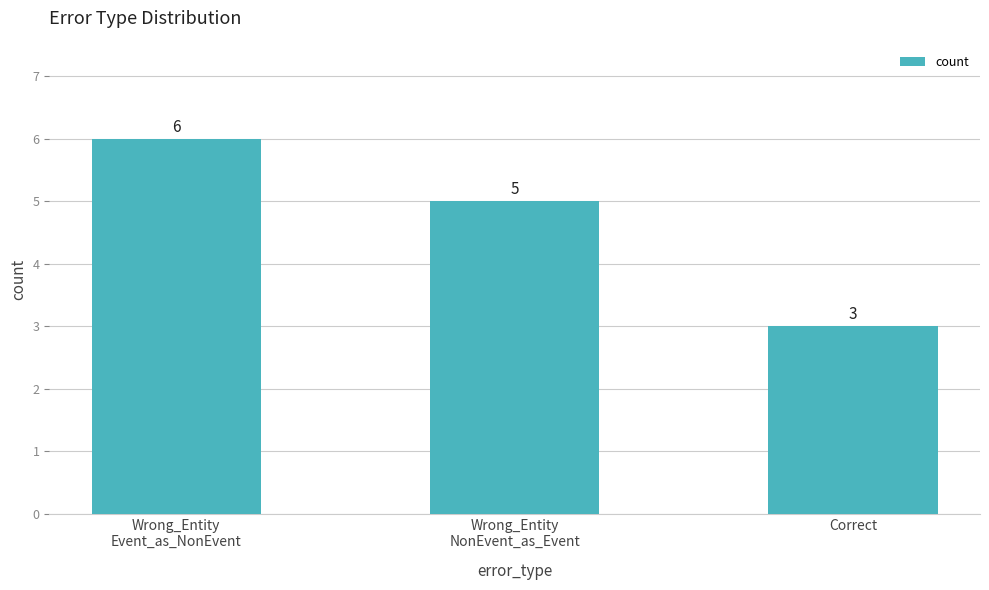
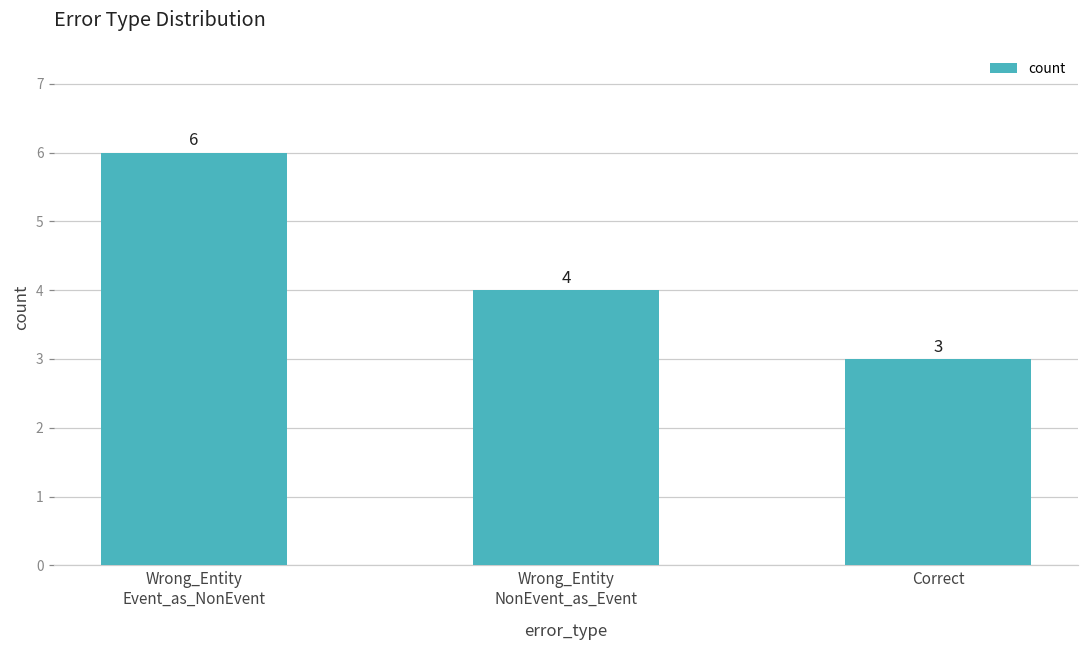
  {
    "Wrong_Entity Event_as_NonEvent": 6,
-   "Wrong_Entity NonEvent_as_Event": 5,
+   "Wrong_Entity NonEvent_as_Event": 4,
    "Correct": 3
  }
